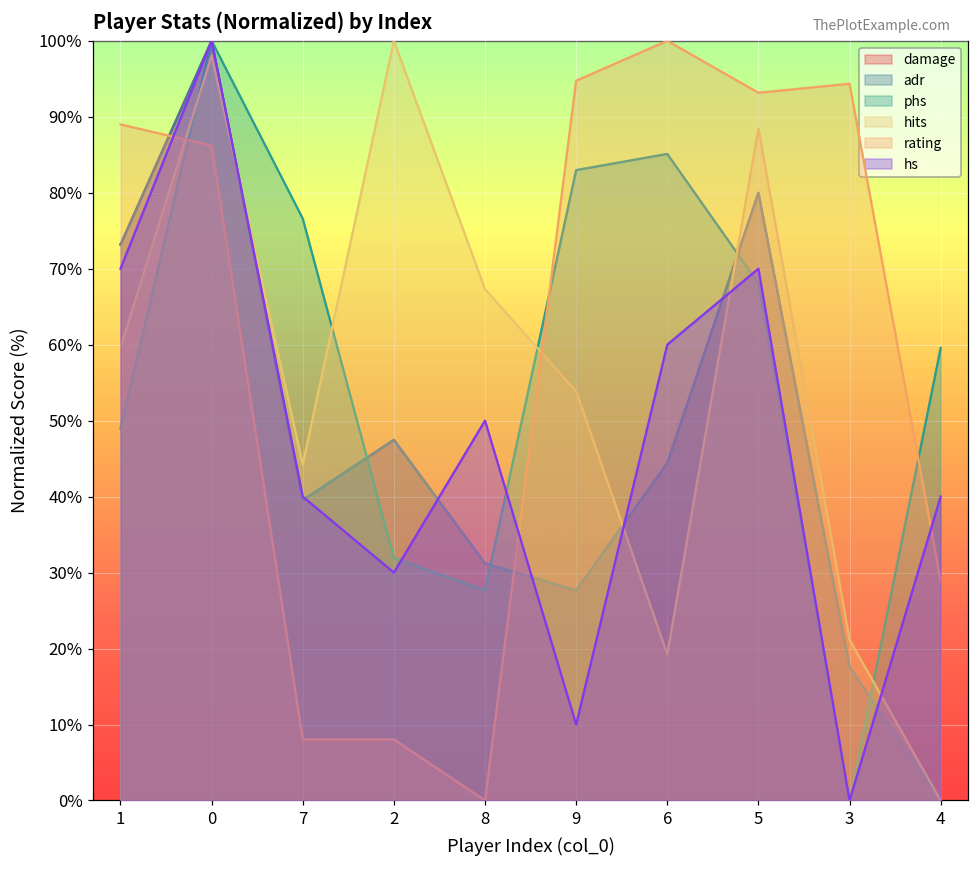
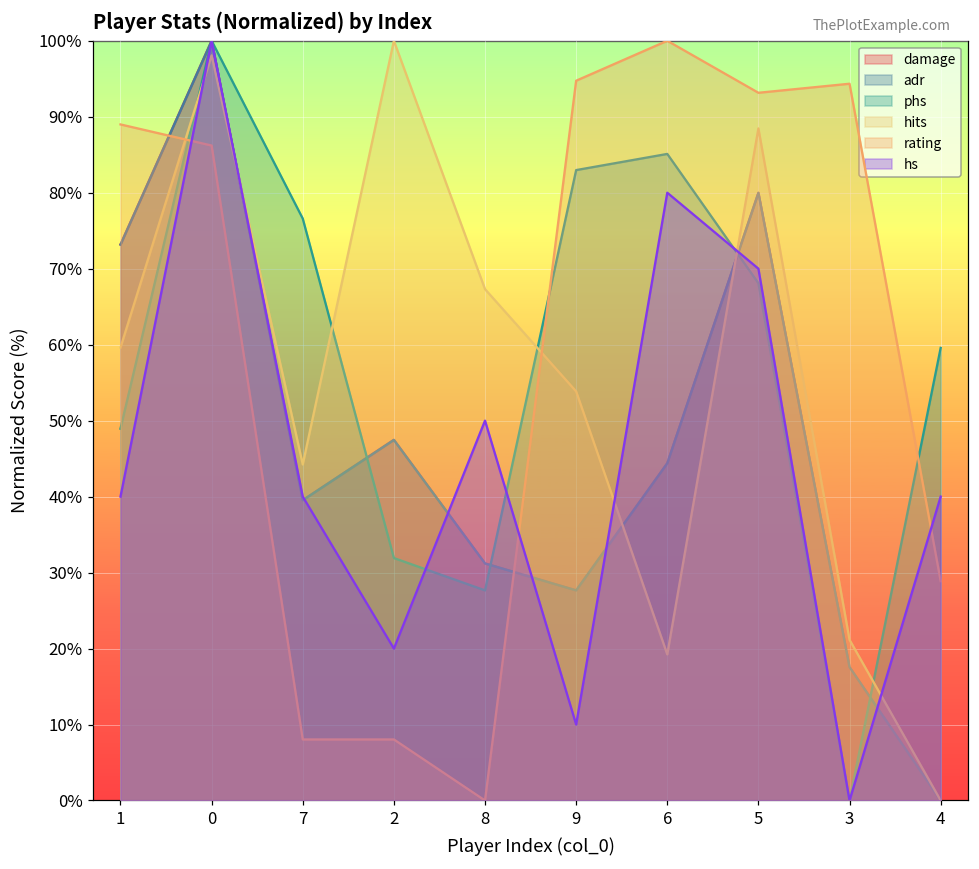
  {
    "hs": {
-     "1": "70%",
+     "1": "40%",
      "7": "40%",
-     "2": "30%",
+     "2": "20%",
      "8": "50%",
      "9": "10%",
-     "6": "60%",
+     "6": "80%",
      "5": "70%",
      "4": "40%"
    }
  }
